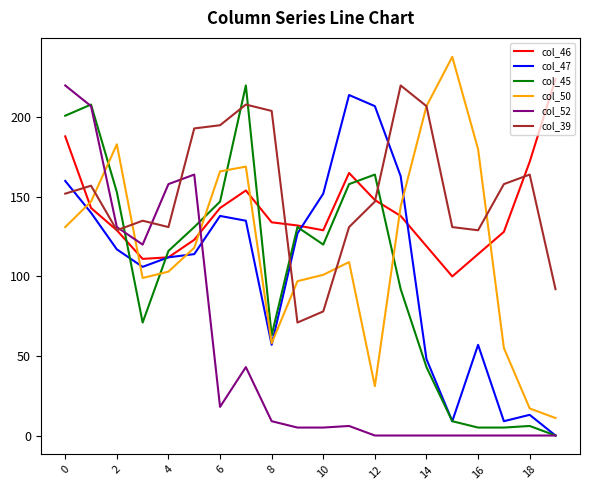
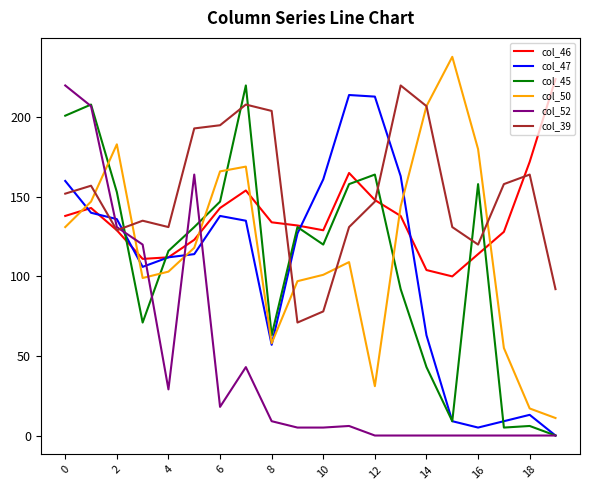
  {
    "col_46": {
-     "0": 188,
+     "0": 138,
      "6": 143,
      "8": 134,
      "10": 129,
-     "14": 119,
+     "14": 104,
      "16": 114,
      "18": 172
    },
    "col_47": {
      "0": 160,
-     "2": 117,
+     "2": 136,
      "6": 138,
-     "10": 152,
-     "12": 207,
-     "14": 48,
-     "16": 57,
+     "10": 161,
+     "12": 213,
+     "14": 63,
+     "16": 5,
      "18": 13
    },
    "col_45": {
      "0": 201,
      "2": 153,
      "4": 116,
      "6": 147,
      "8": 63,
      "10": 120,
      "12": 164,
      "14": 43,
-     "16": 5,
+     "16": 158,
      "18": 6
    },
    "col_50": {
      "0": 131,
      "2": 183,
      "4": 103,
      "6": 166,
      "10": 101,
      "12": 31,
      "16": 180,
      "18": 17
    },
    "col_52": {
      "0": 220,
      "2": 131,
-     "4": 158,
+     "4": 29,
      "6": 18,
      "8": 9,
      "10": 5,
      "12": 0,
      "14": 0,
      "16": 0,
      "18": 0
    },
    "col_39": {
      "0": 152,
      "4": 131,
      "6": 195,
      "8": 204,
      "10": 78,
-     "16": 129,
+     "16": 120,
      "18": 164
    }
  }
